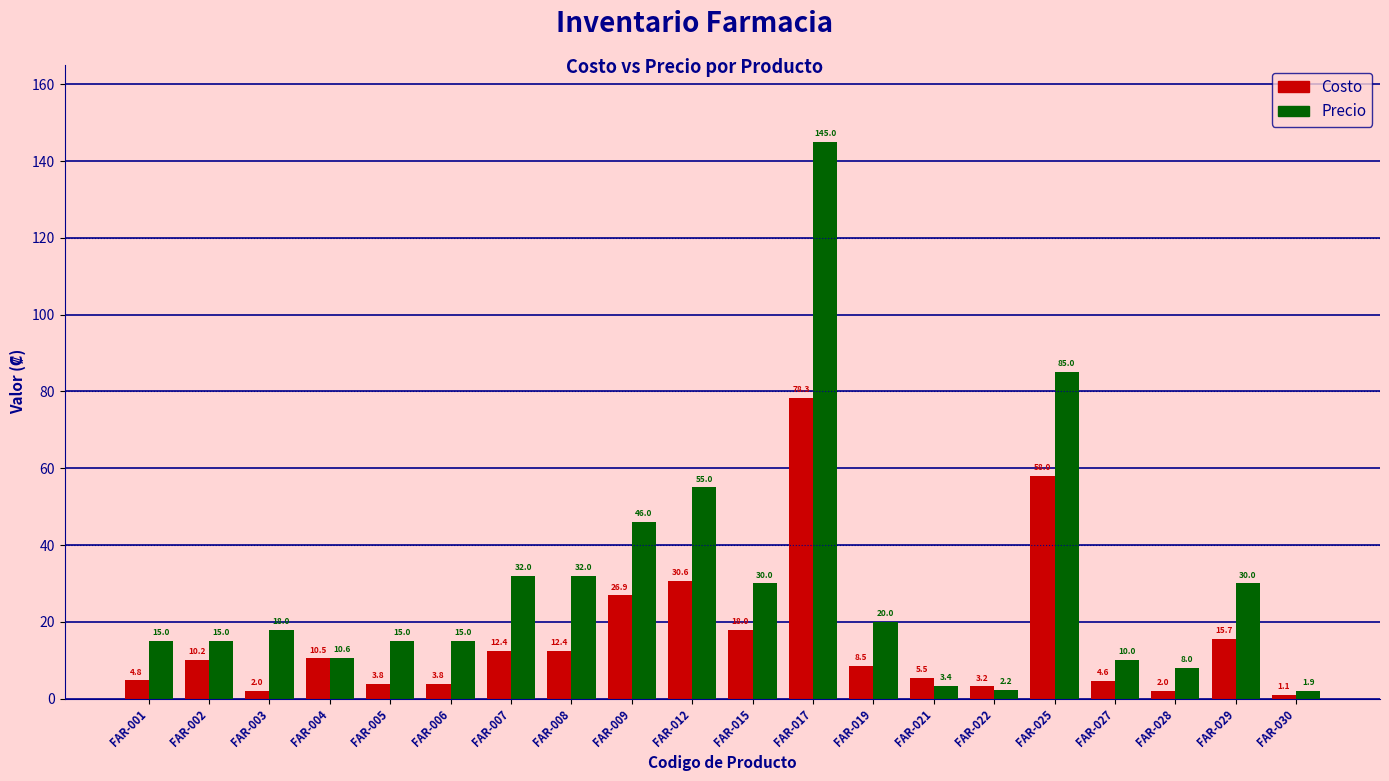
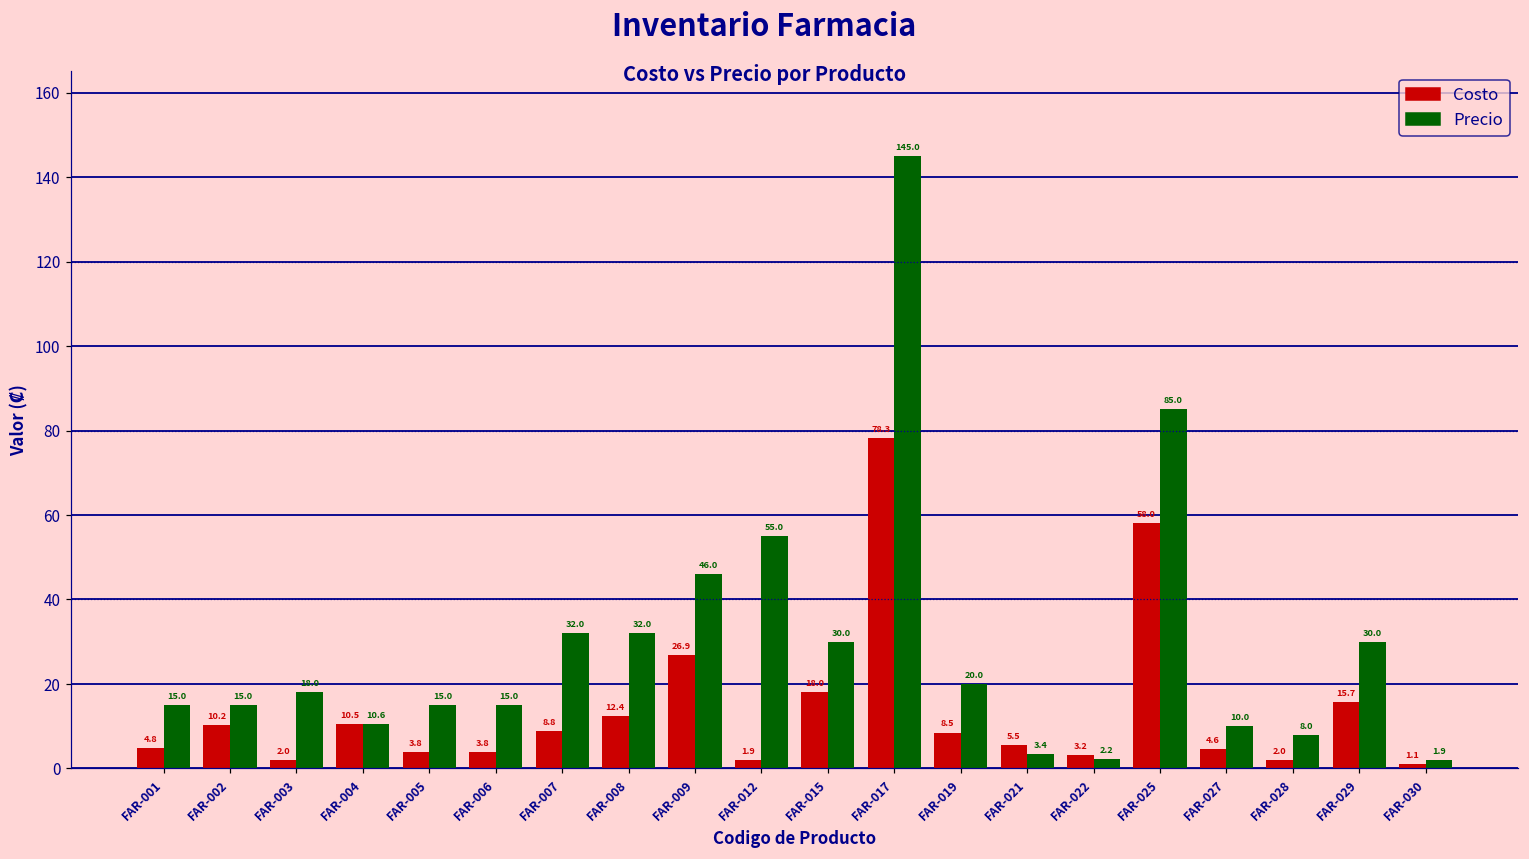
  {
    "Costo": {
      "FAR-001": 4.8,
      "FAR-002": 10.2,
      "FAR-003": 2.0,
      "FAR-004": 10.5,
      "FAR-005": 3.8,
      "FAR-006": 3.8,
-     "FAR-007": 12.4,
+     "FAR-007": 8.8,
      "FAR-008": 12.4,
      "FAR-009": 26.9,
-     "FAR-012": 30.6,
+     "FAR-012": 1.9,
      "FAR-015": 18.0,
      "FAR-017": 78.3,
      "FAR-019": 8.5,
      "FAR-021": 5.5,
      "FAR-022": 3.2,
      "FAR-025": 58.0,
      "FAR-027": 4.6,
      "FAR-028": 2.0,
      "FAR-029": 15.7,
      "FAR-030": 1.1
    },
    "Precio": {
      "FAR-001": 15.0,
      "FAR-002": 15.0,
      "FAR-003": 18.0,
      "FAR-004": 10.6,
      "FAR-005": 15.0,
      "FAR-006": 15.0,
      "FAR-007": 32.0,
      "FAR-008": 32.0,
      "FAR-009": 46.0,
      "FAR-012": 55.0,
      "FAR-015": 30.0,
      "FAR-017": 145.0,
      "FAR-019": 20.0,
      "FAR-021": 3.4,
      "FAR-022": 2.2,
      "FAR-025": 85.0,
      "FAR-027": 10.0,
      "FAR-028": 8.0,
      "FAR-029": 30.0,
      "FAR-030": 1.9
    }
  }
